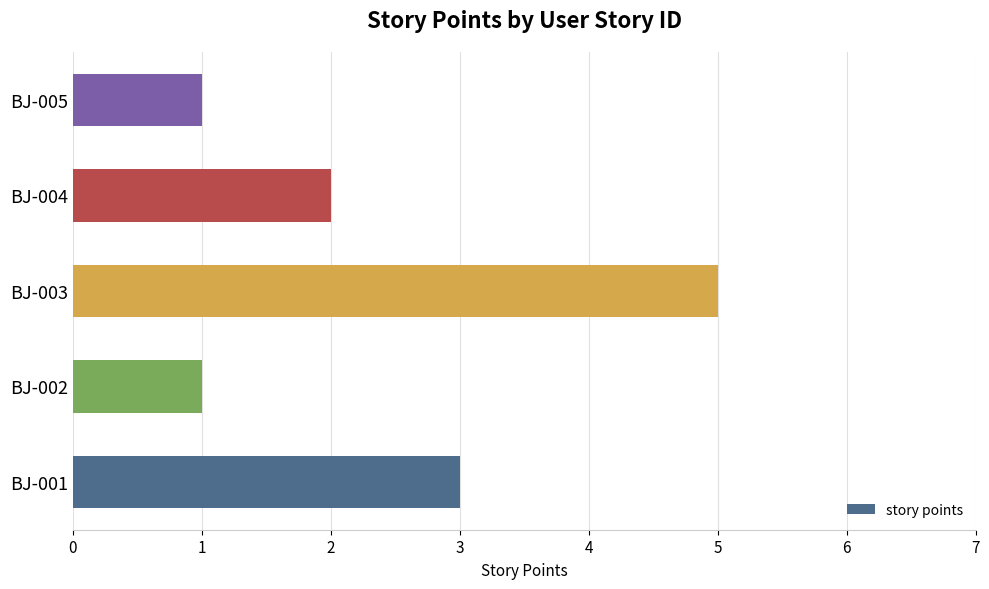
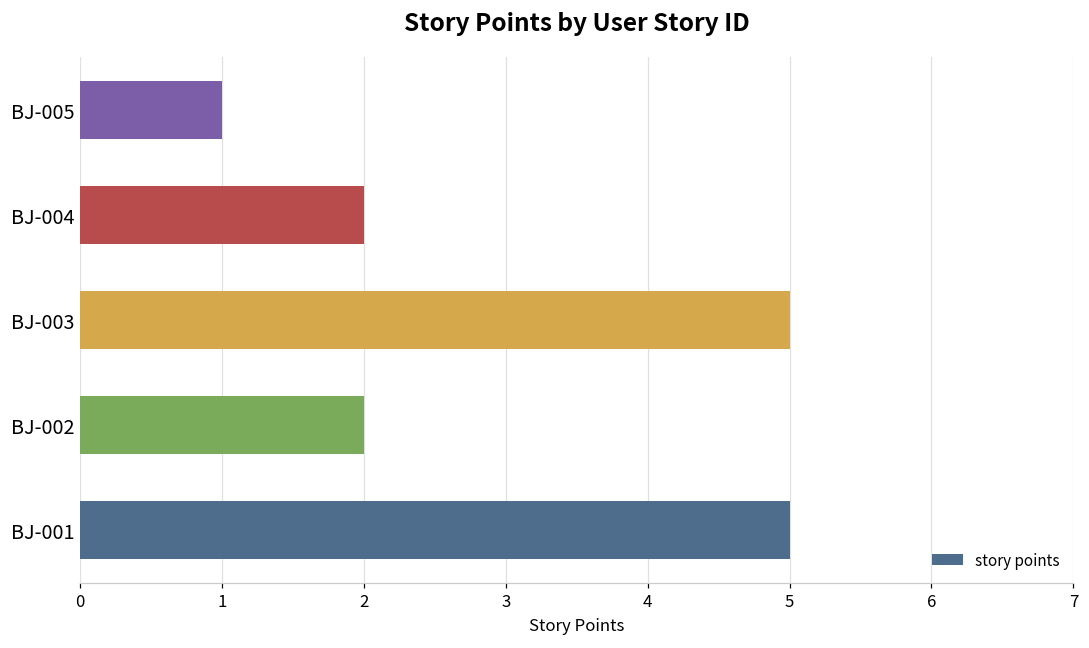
  {
    "BJ-005": 1,
    "BJ-004": 2,
    "BJ-003": 5,
-   "BJ-002": 1,
-   "BJ-001": 3
+   "BJ-002": 2,
+   "BJ-001": 5
  }
